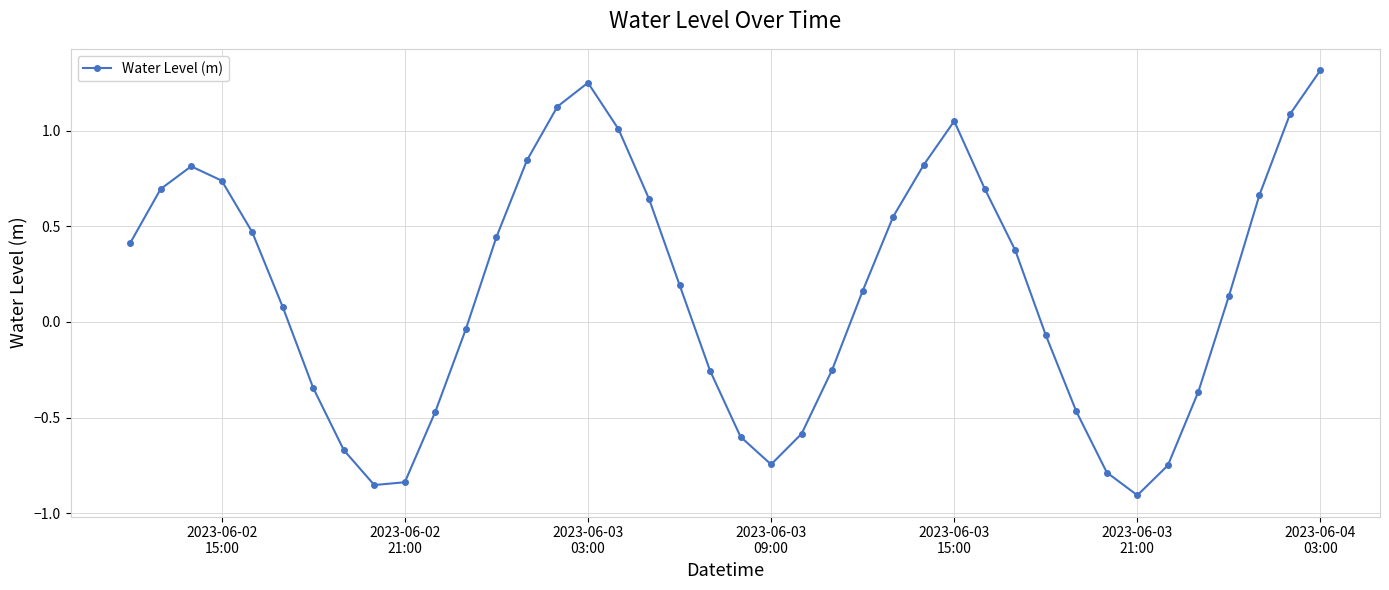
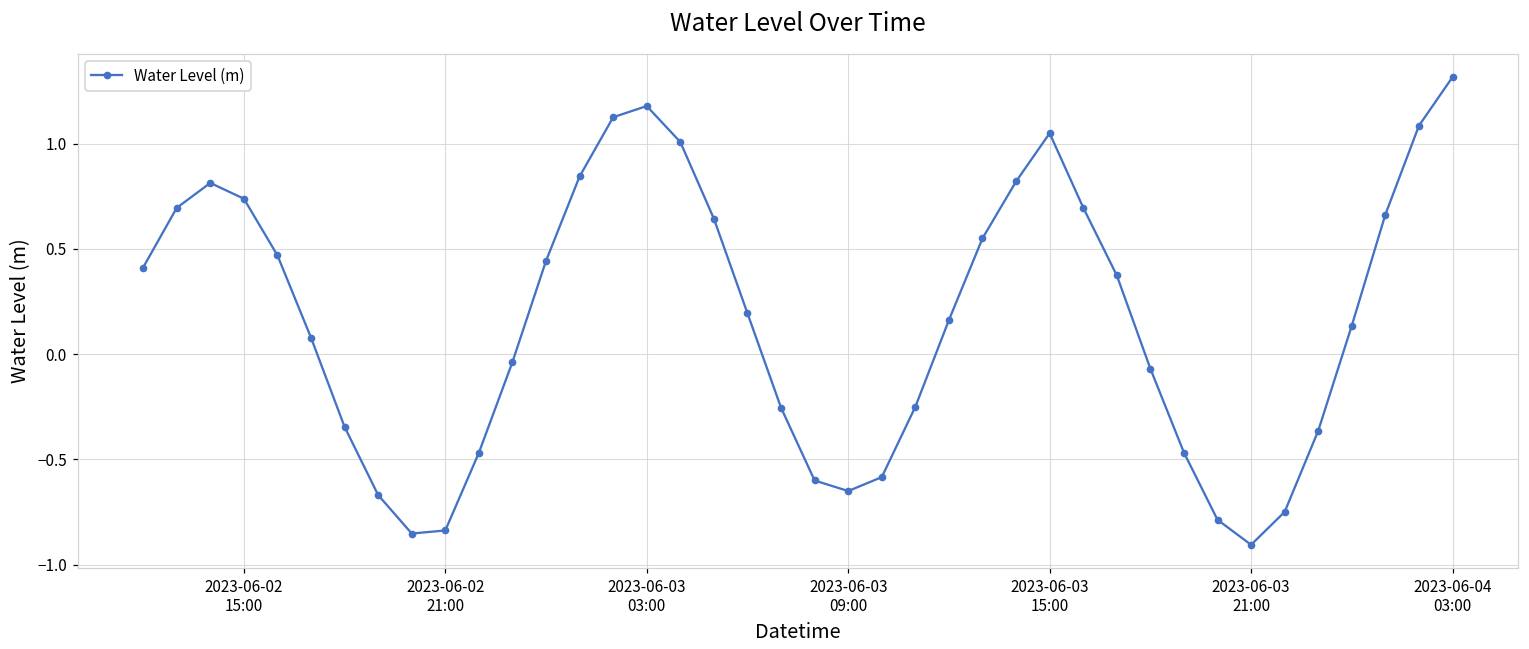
  {
    "2023-06-02 15:00": 0.74,
    "2023-06-02 21:00": -0.84,
-   "2023-06-03 03:00": 1.25,
-   "2023-06-03 09:00": -0.74,
+   "2023-06-03 03:00": 1.18,
+   "2023-06-03 09:00": -0.65,
    "2023-06-03 15:00": 1.05,
    "2023-06-03 21:00": -0.91,
    "2023-06-04 03:00": 1.32
  }
